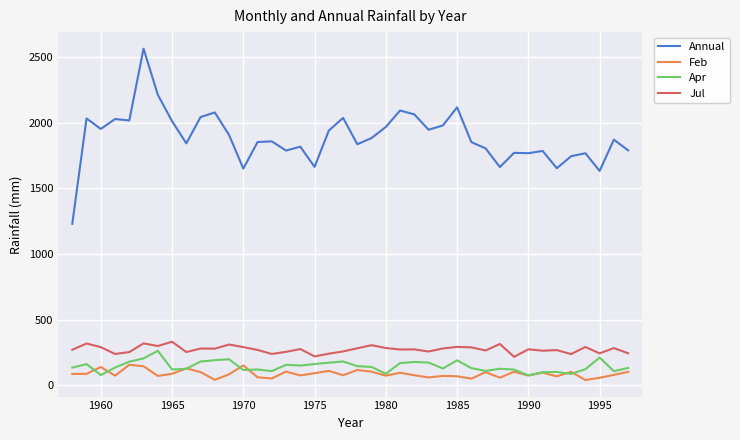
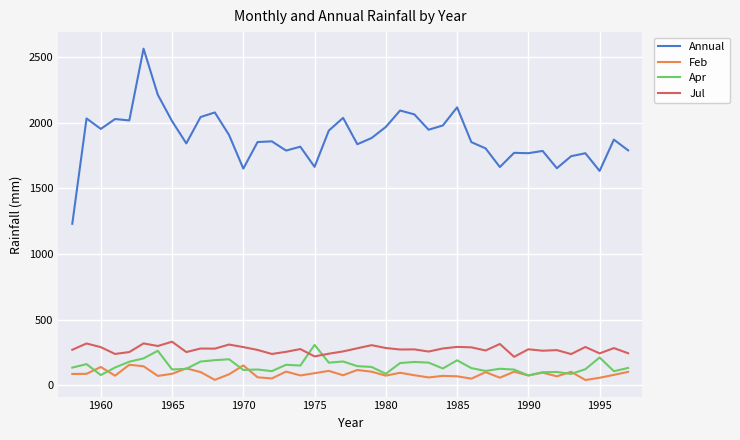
  {
    "Annual": {
      "1960": 1950,
      "1965": 2010,
      "1970": 1650,
      "1975": 1660,
      "1980": 1970,
      "1985": 2120,
      "1990": 1770,
      "1995": 1630
    },
    "Apr": {
      "1960": 80,
      "1965": 120,
      "1970": 120,
-     "1975": 160,
+     "1975": 310,
      "1985": 190,
      "1995": 210
    }
  }
